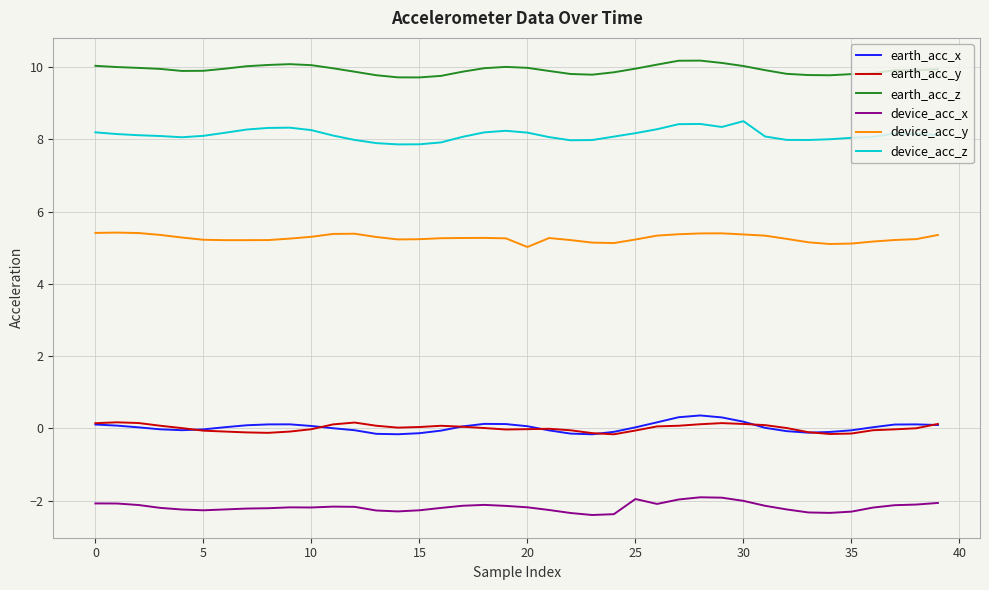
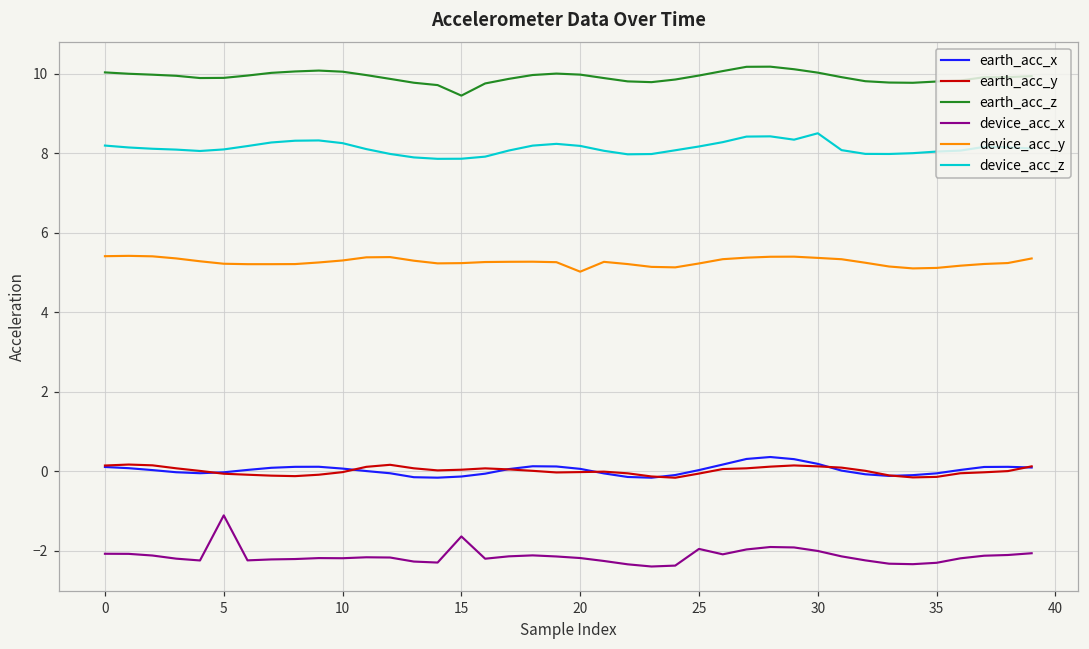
  {
    "earth_acc_x": {
      "10": 0.1,
      "15": -0.1,
      "20": 0.1,
      "25": 0.0,
      "35": -0.1
    },
    "earth_acc_y": {
      "10": 0.0,
      "15": 0.0,
      "20": 0.0,
      "25": -0.1,
      "35": -0.1
    },
    "earth_acc_z": {
      "0": 10.0,
      "5": 9.9,
      "10": 10.1,
-     "15": 9.7,
+     "15": 9.5,
      "20": 10.0,
      "25": 10.0,
      "30": 10.0
    },
    "device_acc_x": {
      "0": -2.1,
-     "5": -2.3,
+     "5": -1.1,
      "10": -2.2,
-     "15": -2.3,
+     "15": -1.6,
      "20": -2.2,
      "25": -2.0,
      "30": -2.0,
      "35": -2.3
    },
    "device_acc_y": {
      "0": 5.4,
      "5": 5.2,
      "10": 5.3,
      "15": 5.2,
      "20": 5.0,
      "25": 5.2,
      "30": 5.4,
      "35": 5.1
    },
    "device_acc_z": {
      "0": 8.2,
      "5": 8.1,
      "10": 8.3,
      "15": 7.9,
      "20": 8.2,
      "25": 8.2,
      "30": 8.5
    }
  }
